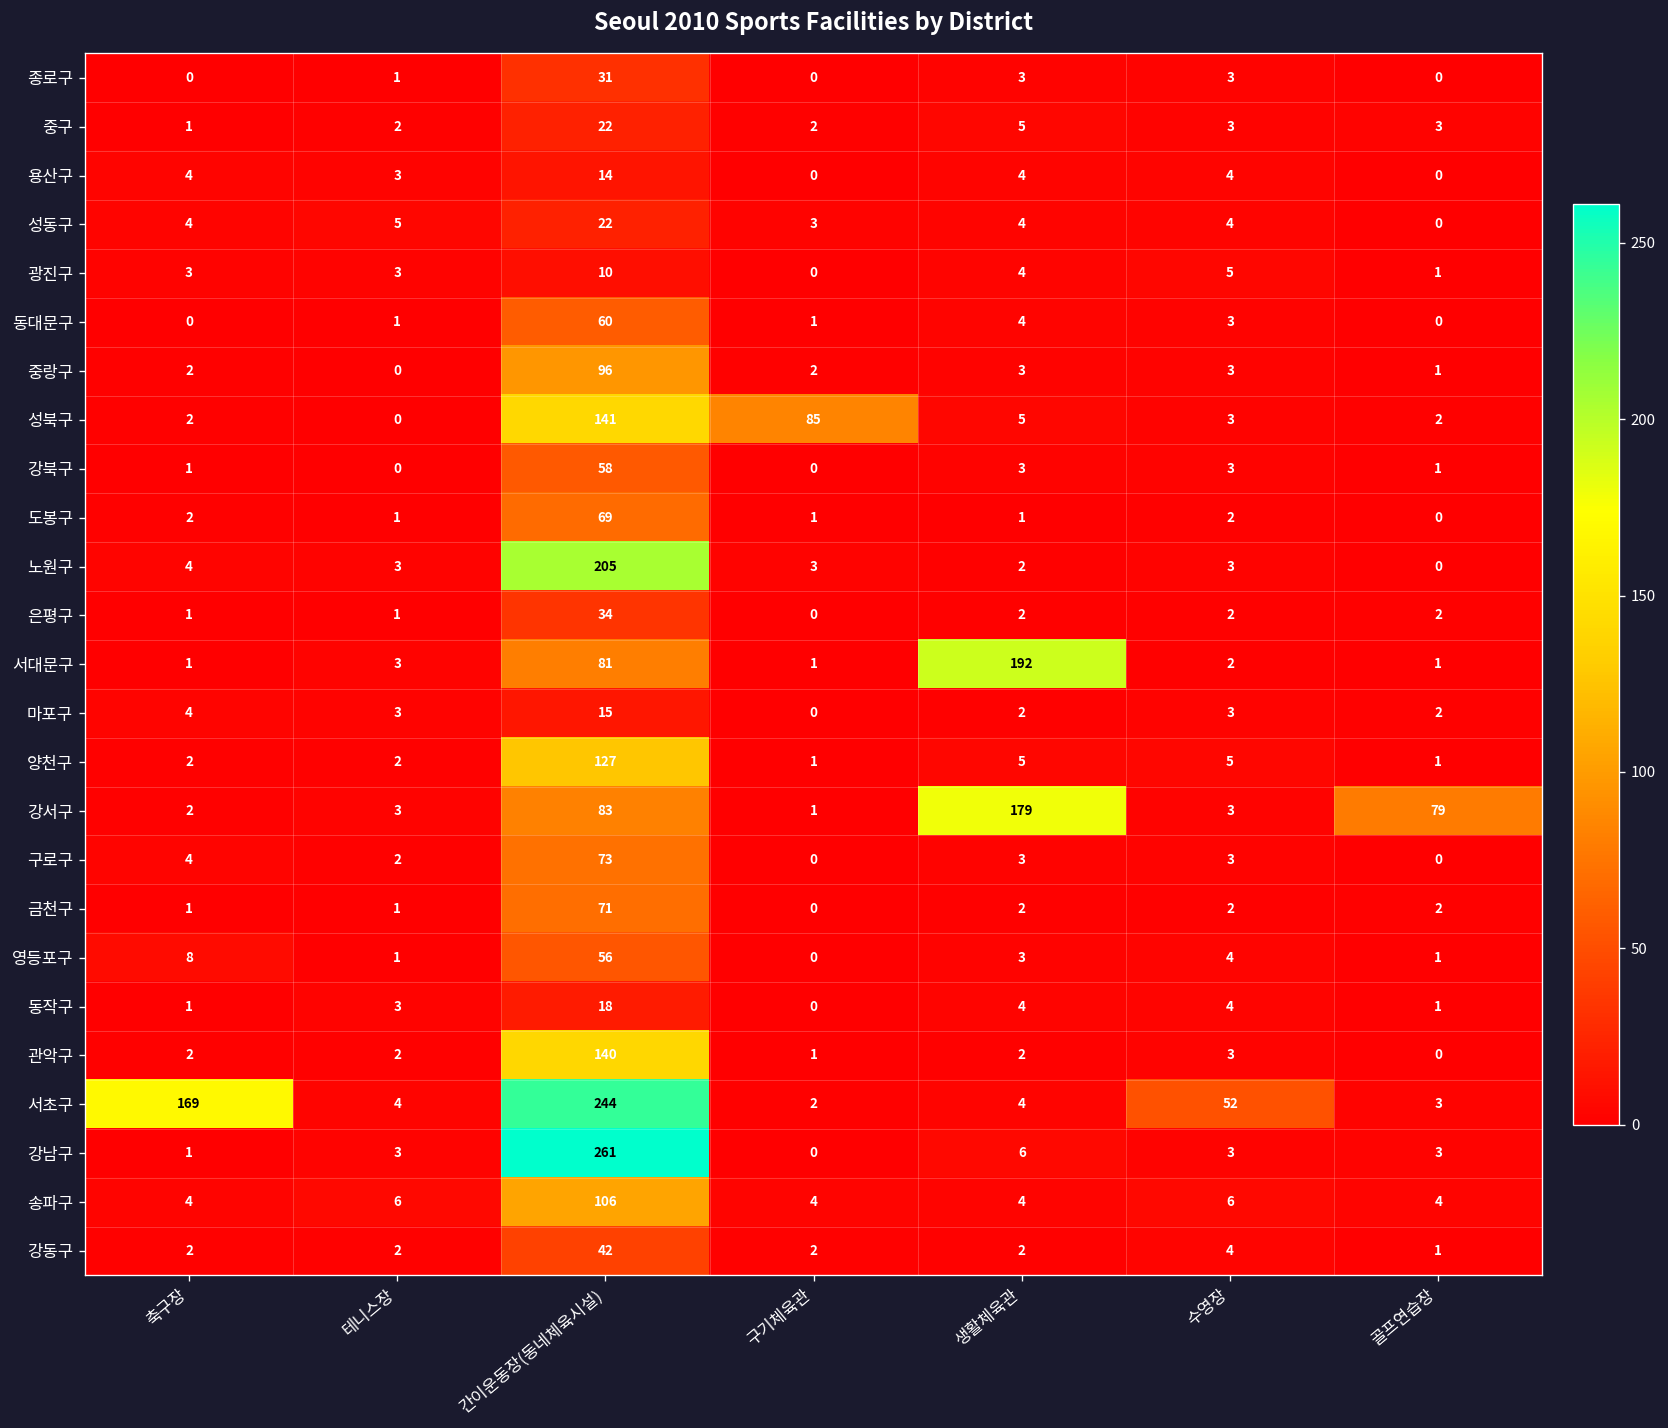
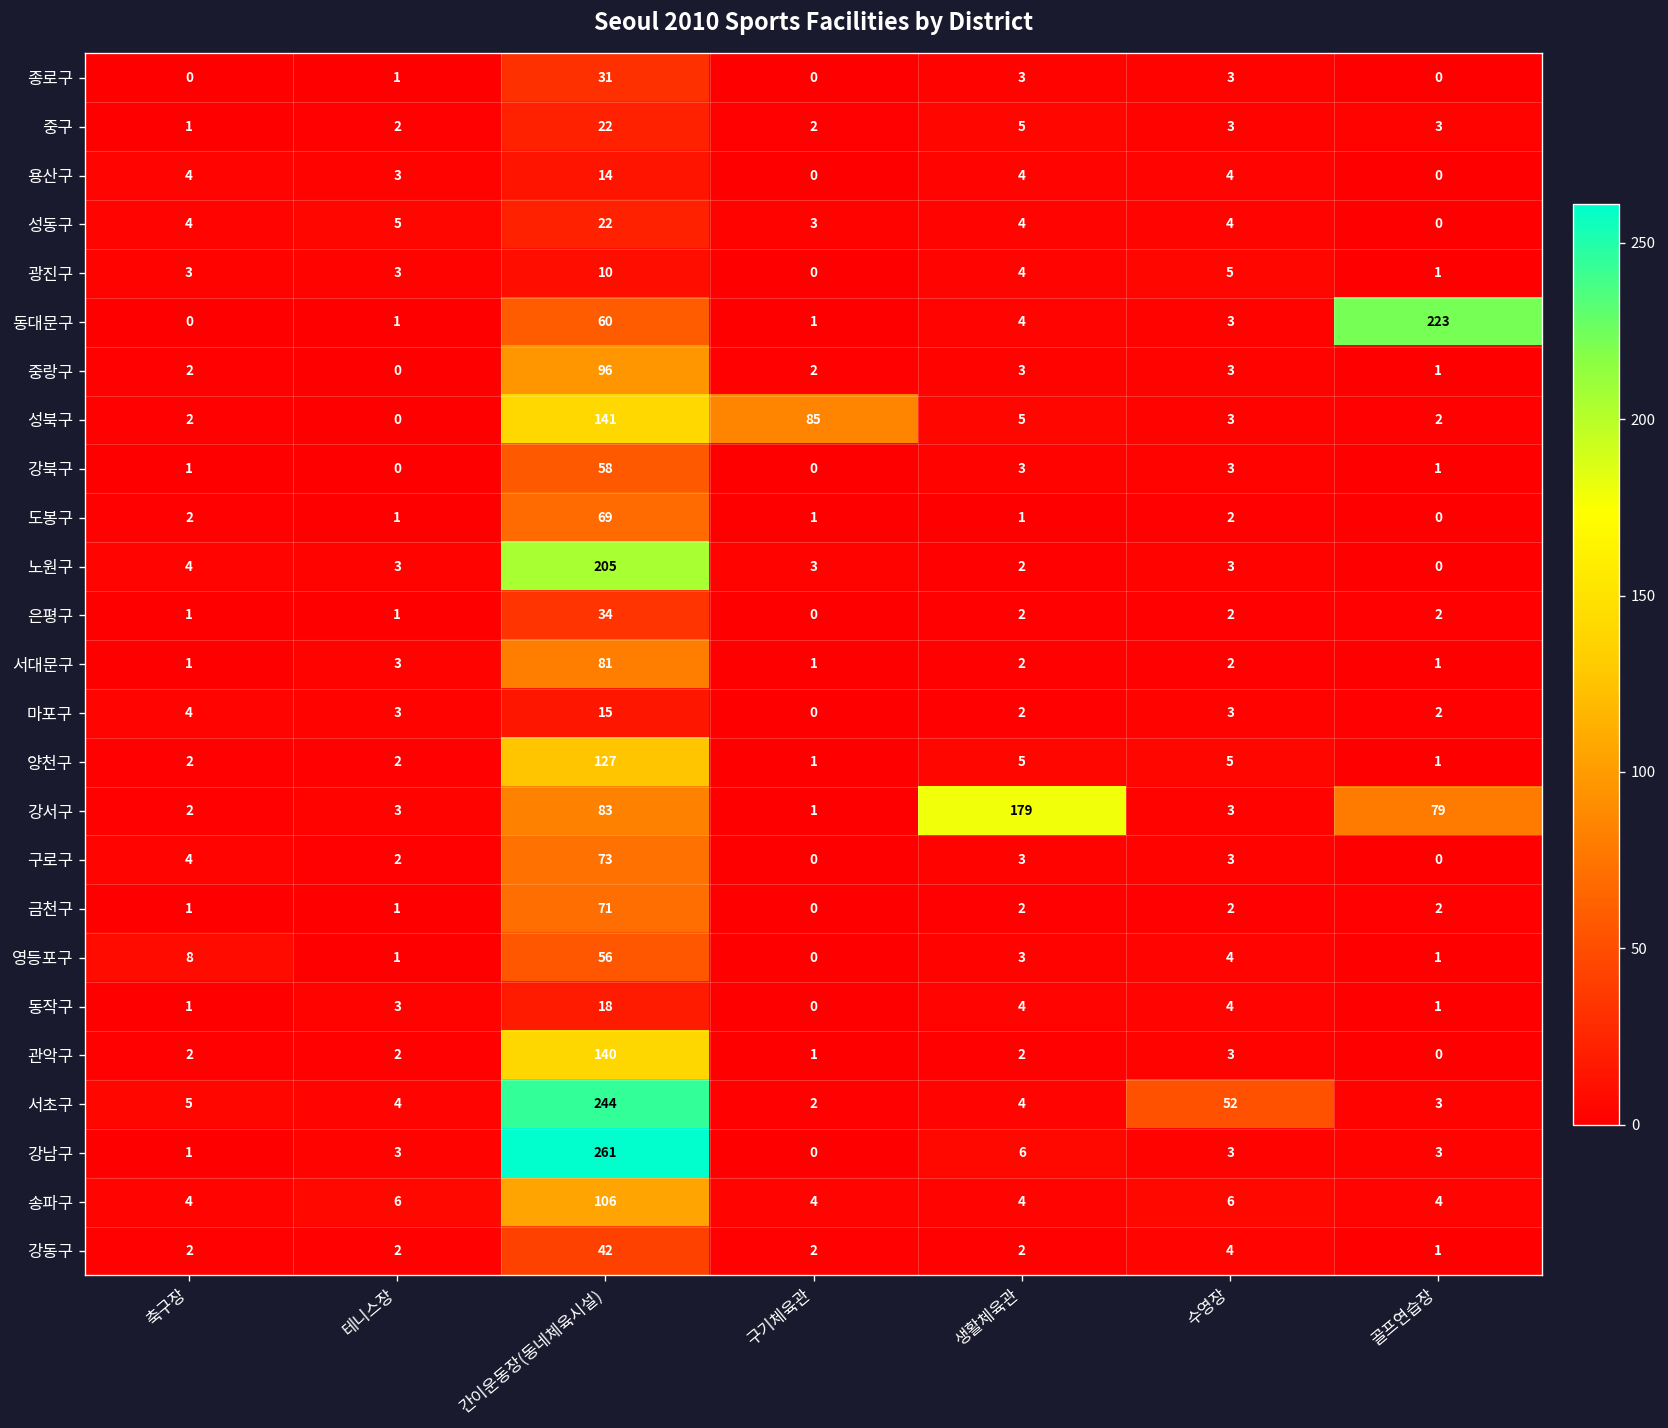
  {
    "종로구": {
      "축구장": 0,
      "테니스장": 1,
      "간이운동장(동네체육시설)": 31,
      "구기체육관": 0,
      "생활체육관": 3,
      "수영장": 3,
      "골프연습장": 0
    },
    "중구": {
      "축구장": 1,
      "테니스장": 2,
      "간이운동장(동네체육시설)": 22,
      "구기체육관": 2,
      "생활체육관": 5,
      "수영장": 3,
      "골프연습장": 3
    },
    "용산구": {
      "축구장": 4,
      "테니스장": 3,
      "간이운동장(동네체육시설)": 14,
      "구기체육관": 0,
      "생활체육관": 4,
      "수영장": 4,
      "골프연습장": 0
    },
    "성동구": {
      "축구장": 4,
      "테니스장": 5,
      "간이운동장(동네체육시설)": 22,
      "구기체육관": 3,
      "생활체육관": 4,
      "수영장": 4,
      "골프연습장": 0
    },
    "광진구": {
      "축구장": 3,
      "테니스장": 3,
      "간이운동장(동네체육시설)": 10,
      "구기체육관": 0,
      "생활체육관": 4,
      "수영장": 5,
      "골프연습장": 1
    },
    "동대문구": {
      "축구장": 0,
      "테니스장": 1,
      "간이운동장(동네체육시설)": 60,
      "구기체육관": 1,
      "생활체육관": 4,
      "수영장": 3,
-     "골프연습장": 0
+     "골프연습장": 223
    },
    "중랑구": {
      "축구장": 2,
      "테니스장": 0,
      "간이운동장(동네체육시설)": 96,
      "구기체육관": 2,
      "생활체육관": 3,
      "수영장": 3,
      "골프연습장": 1
    },
    "성북구": {
      "축구장": 2,
      "테니스장": 0,
      "간이운동장(동네체육시설)": 141,
      "구기체육관": 85,
      "생활체육관": 5,
      "수영장": 3,
      "골프연습장": 2
    },
    "강북구": {
      "축구장": 1,
      "테니스장": 0,
      "간이운동장(동네체육시설)": 58,
      "구기체육관": 0,
      "생활체육관": 3,
      "수영장": 3,
      "골프연습장": 1
    },
    "도봉구": {
      "축구장": 2,
      "테니스장": 1,
      "간이운동장(동네체육시설)": 69,
      "구기체육관": 1,
      "생활체육관": 1,
      "수영장": 2,
      "골프연습장": 0
    },
    "노원구": {
      "축구장": 4,
      "테니스장": 3,
      "간이운동장(동네체육시설)": 205,
      "구기체육관": 3,
      "생활체육관": 2,
      "수영장": 3,
      "골프연습장": 0
    },
    "은평구": {
      "축구장": 1,
      "테니스장": 1,
      "간이운동장(동네체육시설)": 34,
      "구기체육관": 0,
      "생활체육관": 2,
      "수영장": 2,
      "골프연습장": 2
    },
    "서대문구": {
      "축구장": 1,
      "테니스장": 3,
      "간이운동장(동네체육시설)": 81,
      "구기체육관": 1,
-     "생활체육관": 192,
+     "생활체육관": 2,
      "수영장": 2,
      "골프연습장": 1
    },
    "마포구": {
      "축구장": 4,
      "테니스장": 3,
      "간이운동장(동네체육시설)": 15,
      "구기체육관": 0,
      "생활체육관": 2,
      "수영장": 3,
      "골프연습장": 2
    },
    "양천구": {
      "축구장": 2,
      "테니스장": 2,
      "간이운동장(동네체육시설)": 127,
      "구기체육관": 1,
      "생활체육관": 5,
      "수영장": 5,
      "골프연습장": 1
    },
    "강서구": {
      "축구장": 2,
      "테니스장": 3,
      "간이운동장(동네체육시설)": 83,
      "구기체육관": 1,
      "생활체육관": 179,
      "수영장": 3,
      "골프연습장": 79
    },
    "구로구": {
      "축구장": 4,
      "테니스장": 2,
      "간이운동장(동네체육시설)": 73,
      "구기체육관": 0,
      "생활체육관": 3,
      "수영장": 3,
      "골프연습장": 0
    },
    "금천구": {
      "축구장": 1,
      "테니스장": 1,
      "간이운동장(동네체육시설)": 71,
      "구기체육관": 0,
      "생활체육관": 2,
      "수영장": 2,
      "골프연습장": 2
    },
    "영등포구": {
      "축구장": 8,
      "테니스장": 1,
      "간이운동장(동네체육시설)": 56,
      "구기체육관": 0,
      "생활체육관": 3,
      "수영장": 4,
      "골프연습장": 1
    },
    "동작구": {
      "축구장": 1,
      "테니스장": 3,
      "간이운동장(동네체육시설)": 18,
      "구기체육관": 0,
      "생활체육관": 4,
      "수영장": 4,
      "골프연습장": 1
    },
    "관악구": {
      "축구장": 2,
      "테니스장": 2,
      "간이운동장(동네체육시설)": 140,
      "구기체육관": 1,
      "생활체육관": 2,
      "수영장": 3,
      "골프연습장": 0
    },
    "서초구": {
-     "축구장": 169,
+     "축구장": 5,
      "테니스장": 4,
      "간이운동장(동네체육시설)": 244,
      "구기체육관": 2,
      "생활체육관": 4,
      "수영장": 52,
      "골프연습장": 3
    },
    "강남구": {
      "축구장": 1,
      "테니스장": 3,
      "간이운동장(동네체육시설)": 261,
      "구기체육관": 0,
      "생활체육관": 6,
      "수영장": 3,
      "골프연습장": 3
    },
    "송파구": {
      "축구장": 4,
      "테니스장": 6,
      "간이운동장(동네체육시설)": 106,
      "구기체육관": 4,
      "생활체육관": 4,
      "수영장": 6,
      "골프연습장": 4
    },
    "강동구": {
      "축구장": 2,
      "테니스장": 2,
      "간이운동장(동네체육시설)": 42,
      "구기체육관": 2,
      "생활체육관": 2,
      "수영장": 4,
      "골프연습장": 1
    }
  }
